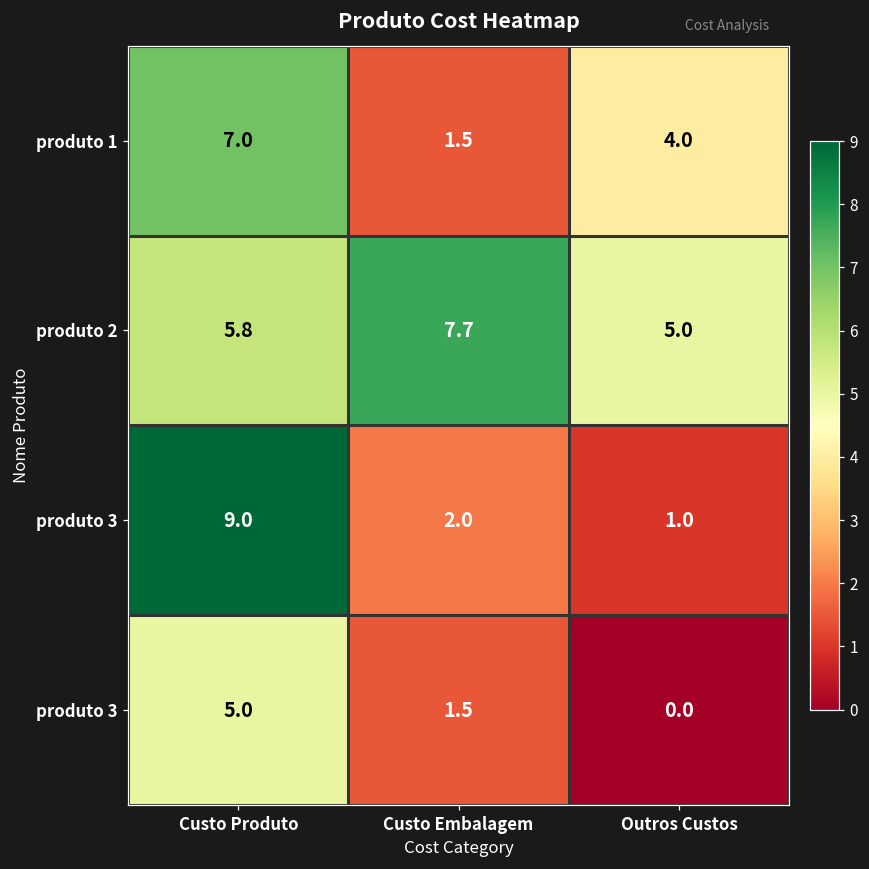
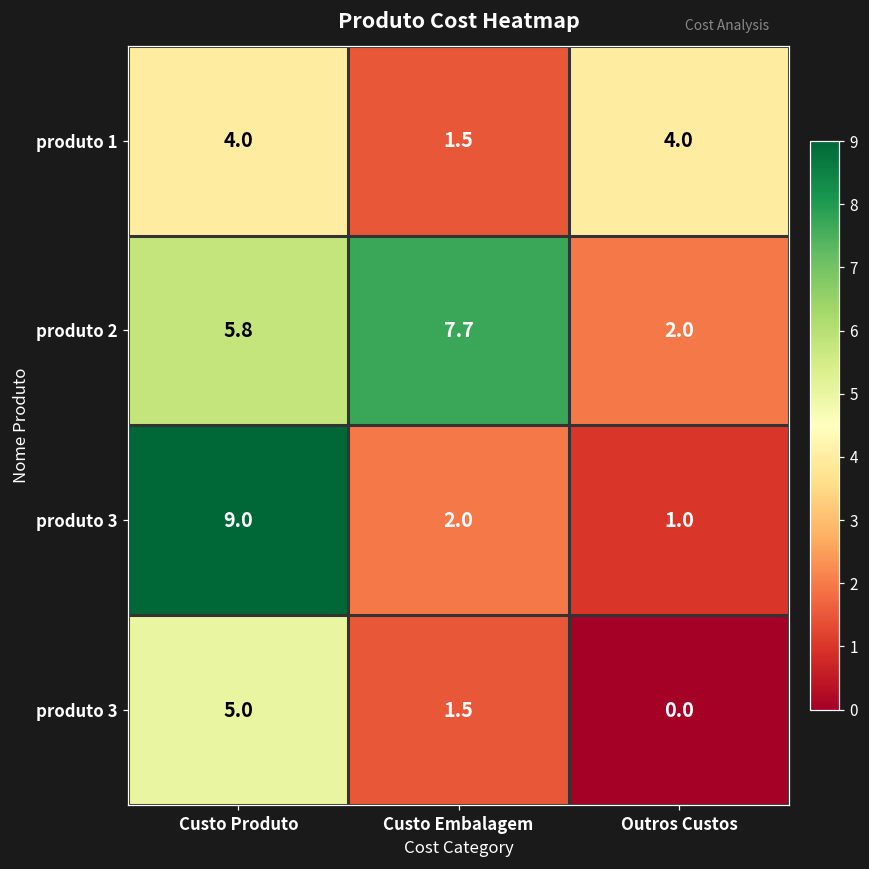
  {
    "produto 1": {
-     "Custo Produto": 7.0,
+     "Custo Produto": 4.0,
      "Custo Embalagem": 1.5,
      "Outros Custos": 4.0
    },
    "produto 2": {
      "Custo Produto": 5.8,
      "Custo Embalagem": 7.7,
-     "Outros Custos": 5.0
+     "Outros Custos": 2.0
    }
  }
